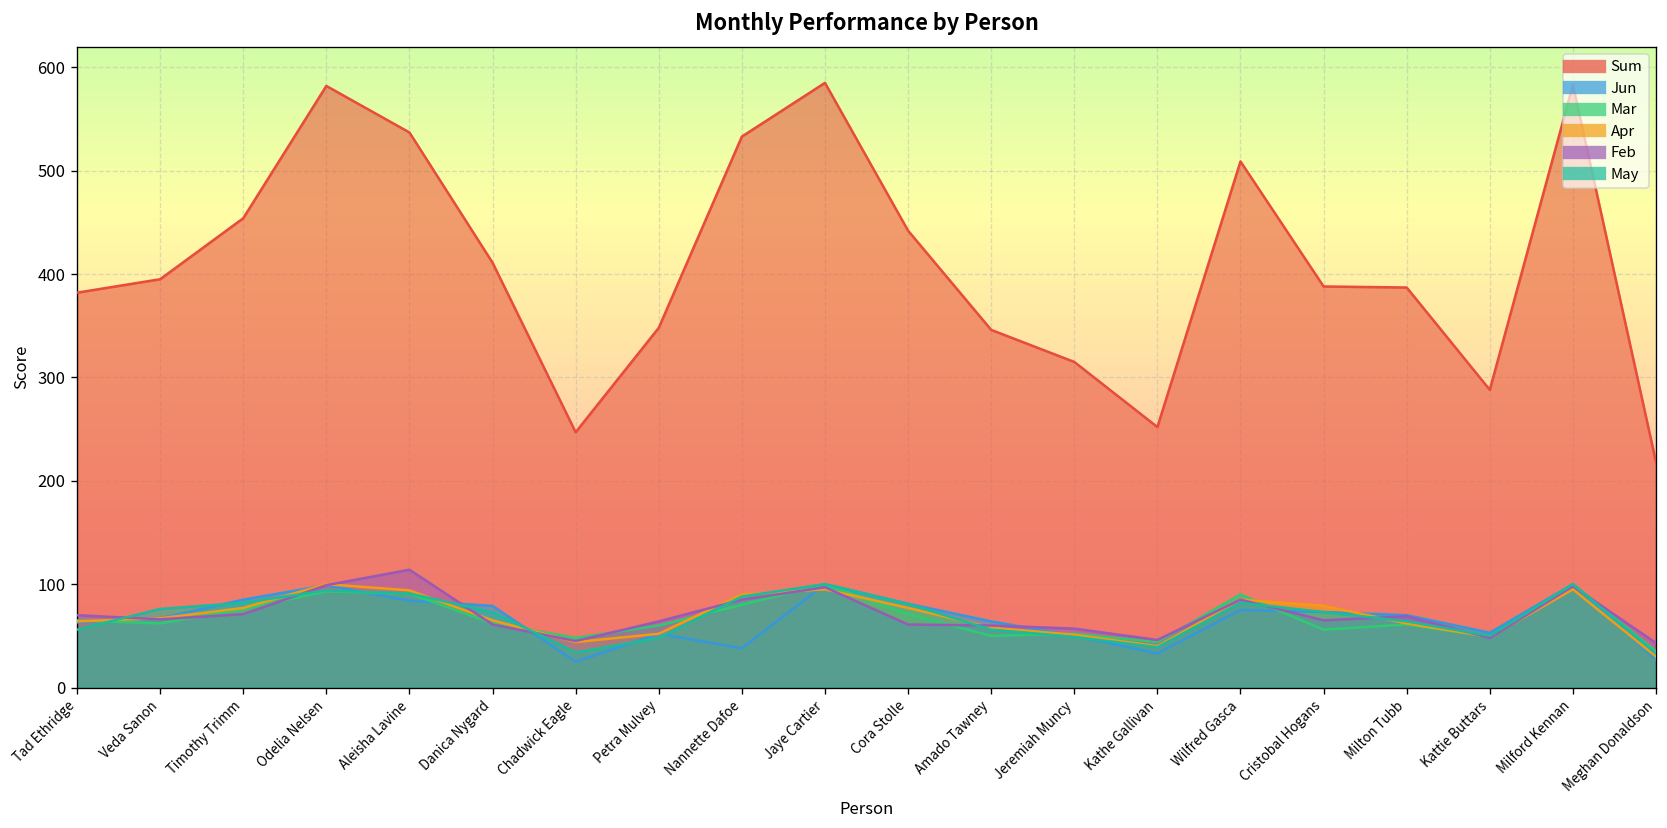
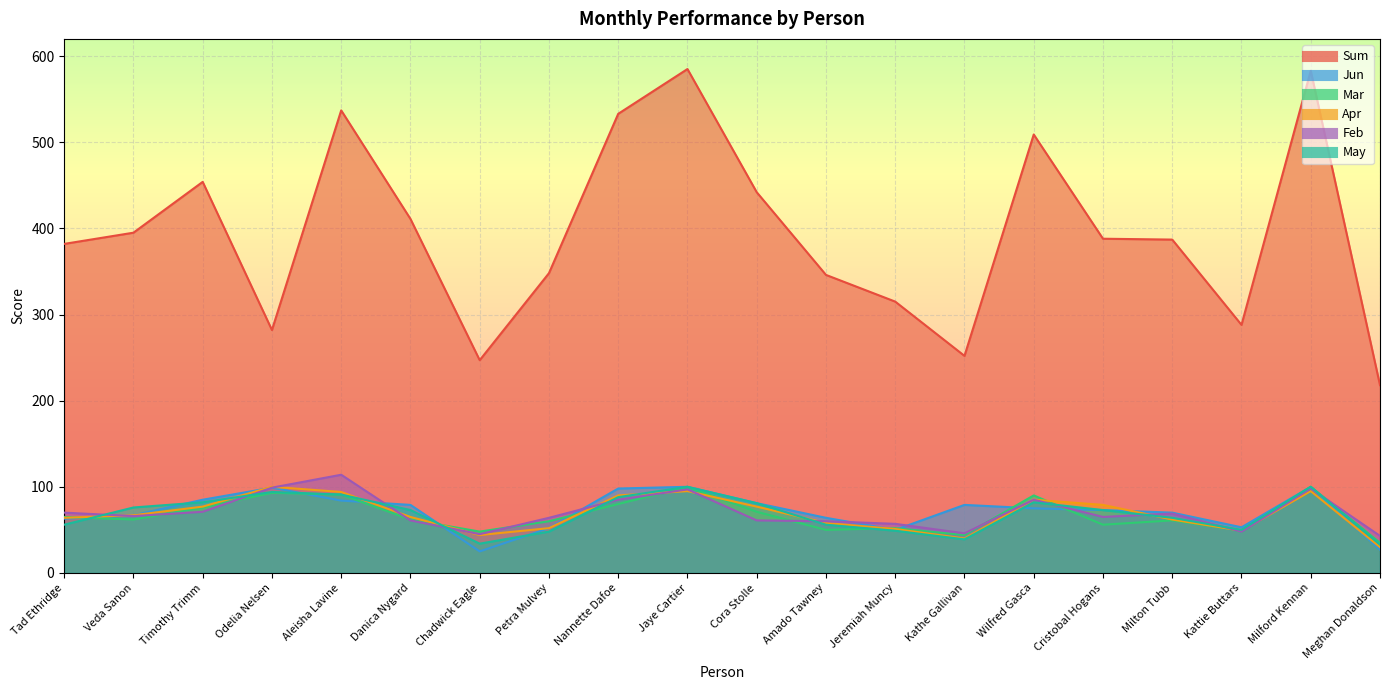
  {
    "Sum": {
      "Tad Ethridge": 380,
      "Veda Sanon": 400,
      "Timothy Trimm": 450,
-     "Odelia Nelsen": 580,
+     "Odelia Nelsen": 280,
      "Aleisha Lavine": 540,
      "Danica Nygard": 410,
      "Chadwick Eagle": 250,
      "Petra Mulvey": 350,
      "Nannette Dafoe": 530,
      "Jaye Cartier": 590,
      "Cora Stolle": 440,
      "Amado Tawney": 350,
      "Jeremiah Muncy": 320,
      "Kathe Gallivan": 250,
      "Wilfred Gasca": 510,
      "Cristobal Hogans": 390,
      "Milton Tubb": 390,
      "Kattie Buttars": 290,
      "Meghan Donaldson": 220
    },
    "Jun": {
      "Timothy Trimm": 90,
      "Aleisha Lavine": 80,
      "Danica Nygard": 80,
      "Chadwick Eagle": 30,
-     "Nannette Dafoe": 40,
+     "Nannette Dafoe": 100,
      "Amado Tawney": 60,
-     "Kathe Gallivan": 30,
+     "Kathe Gallivan": 80,
      "Wilfred Gasca": 80,
      "Kattie Buttars": 50,
      "Meghan Donaldson": 30
    },
    "Apr": {
      "Aleisha Lavine": 90,
      "Cora Stolle": 80,
      "Cristobal Hogans": 80,
      "Milford Kennan": 100,
      "Meghan Donaldson": 30
    },
    "Feb": {
      "Tad Ethridge": 70,
      "Timothy Trimm": 70,
      "Aleisha Lavine": 110,
      "Petra Mulvey": 60,
      "Nannette Dafoe": 90,
      "Cora Stolle": 60,
      "Jeremiah Muncy": 60,
      "Cristobal Hogans": 70,
      "Meghan Donaldson": 40
    }
  }
